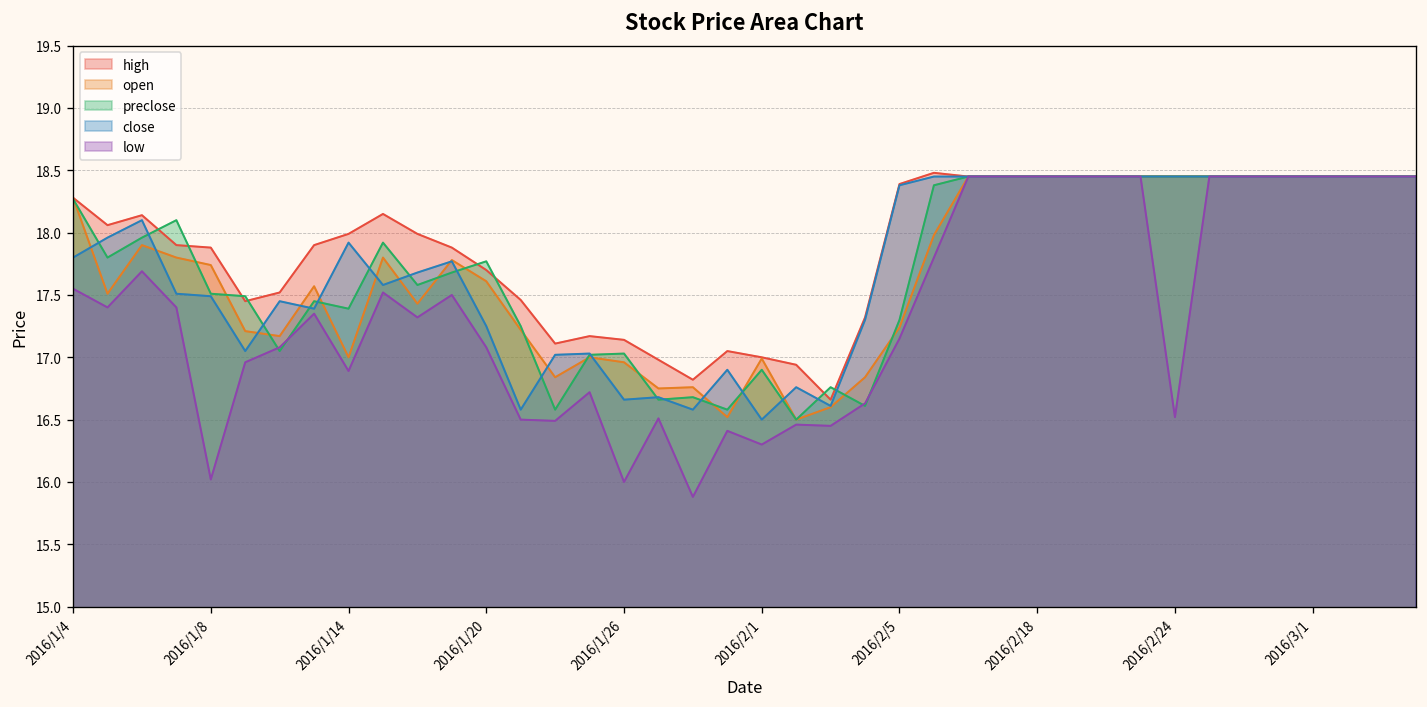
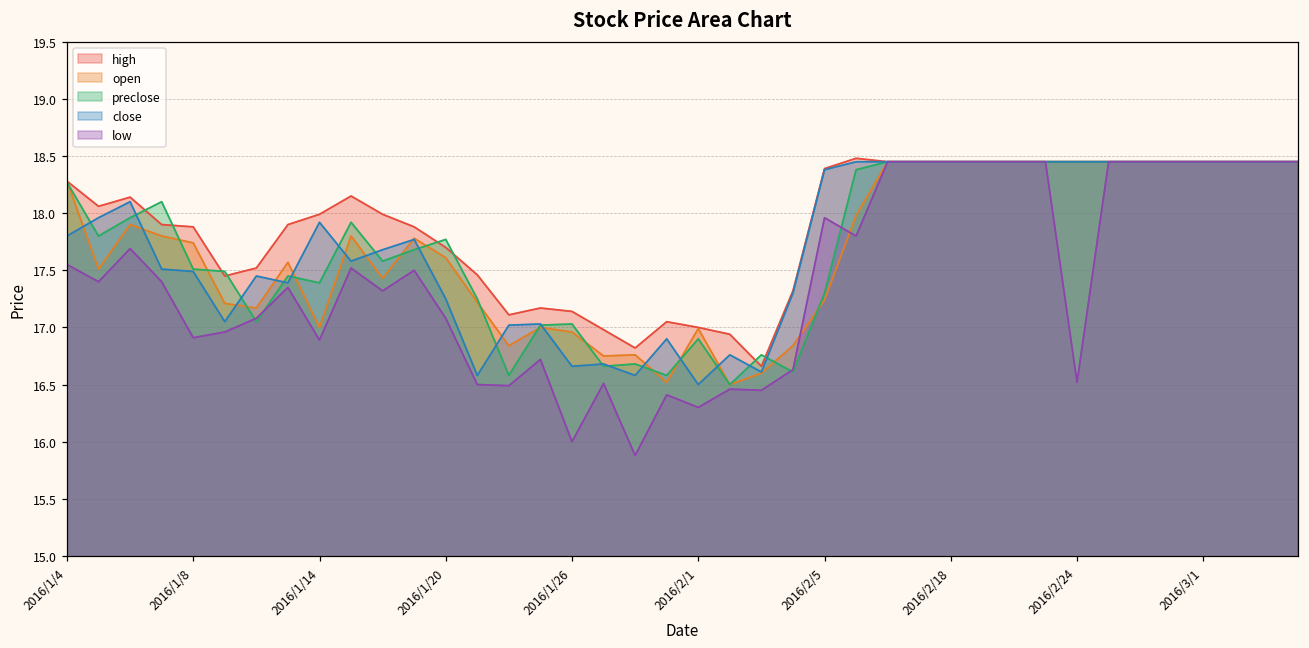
  {
    "low": {
      "2016/1/4": 17.55,
-     "2016/1/8": 16.02,
+     "2016/1/8": 16.91,
      "2016/1/14": 16.89,
      "2016/1/20": 17.08,
      "2016/1/26": 16.00,
      "2016/2/1": 16.30,
-     "2016/2/5": 17.15,
+     "2016/2/5": 17.96,
      "2016/2/24": 16.52
    }
  }
